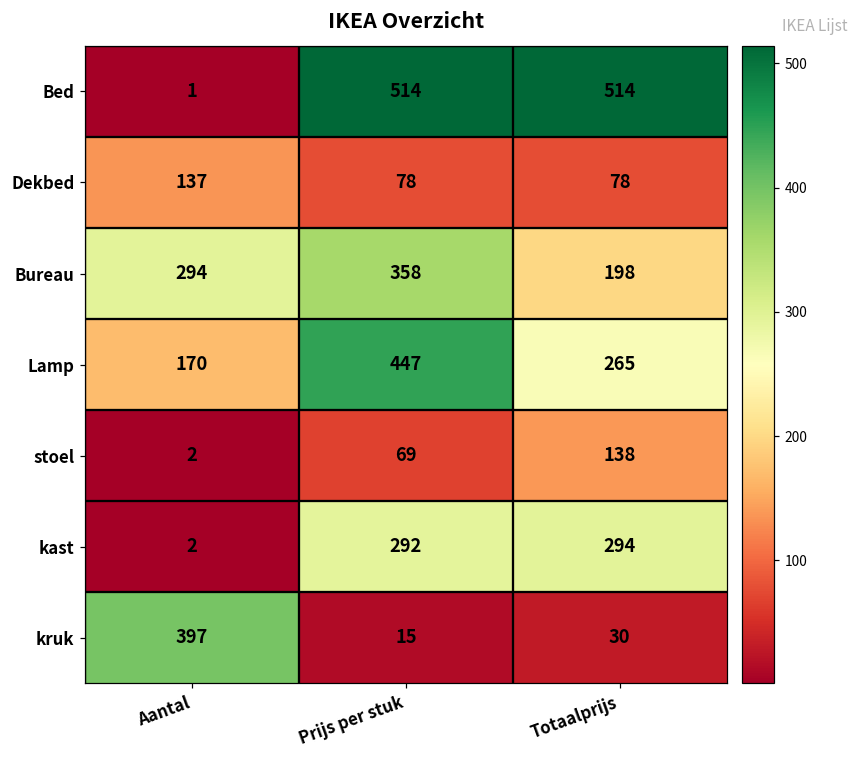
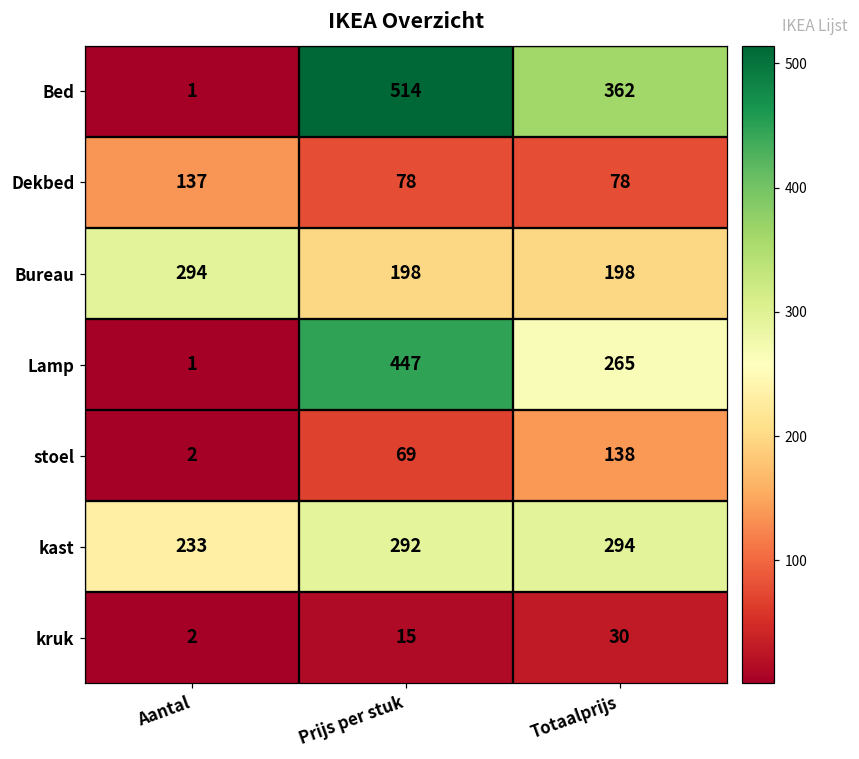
  {
    "Bed": {
      "Aantal": 1,
      "Prijs per stuk": 514,
-     "Totaalprijs": 514
+     "Totaalprijs": 362
    },
    "Dekbed": {
      "Aantal": 137,
      "Prijs per stuk": 78,
      "Totaalprijs": 78
    },
    "Bureau": {
      "Aantal": 294,
-     "Prijs per stuk": 358,
+     "Prijs per stuk": 198,
      "Totaalprijs": 198
    },
    "Lamp": {
-     "Aantal": 170,
+     "Aantal": 1,
      "Prijs per stuk": 447,
      "Totaalprijs": 265
    },
    "stoel": {
      "Aantal": 2,
      "Prijs per stuk": 69,
      "Totaalprijs": 138
    },
    "kast": {
-     "Aantal": 2,
+     "Aantal": 233,
      "Prijs per stuk": 292,
      "Totaalprijs": 294
    },
    "kruk": {
-     "Aantal": 397,
+     "Aantal": 2,
      "Prijs per stuk": 15,
      "Totaalprijs": 30
    }
  }
